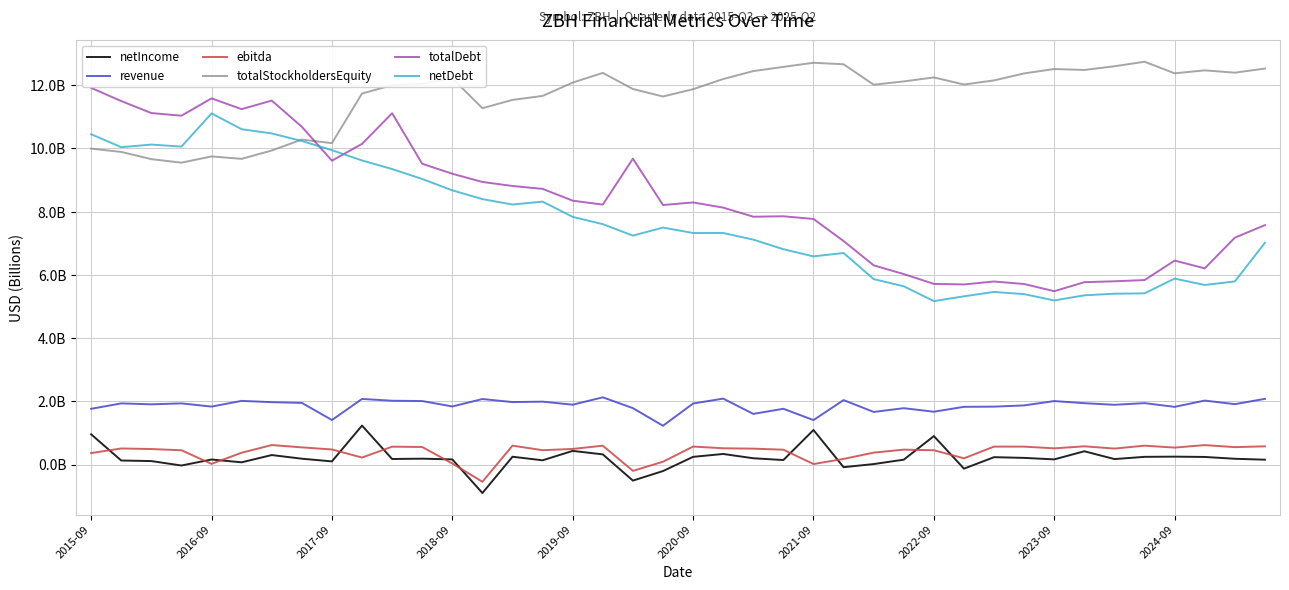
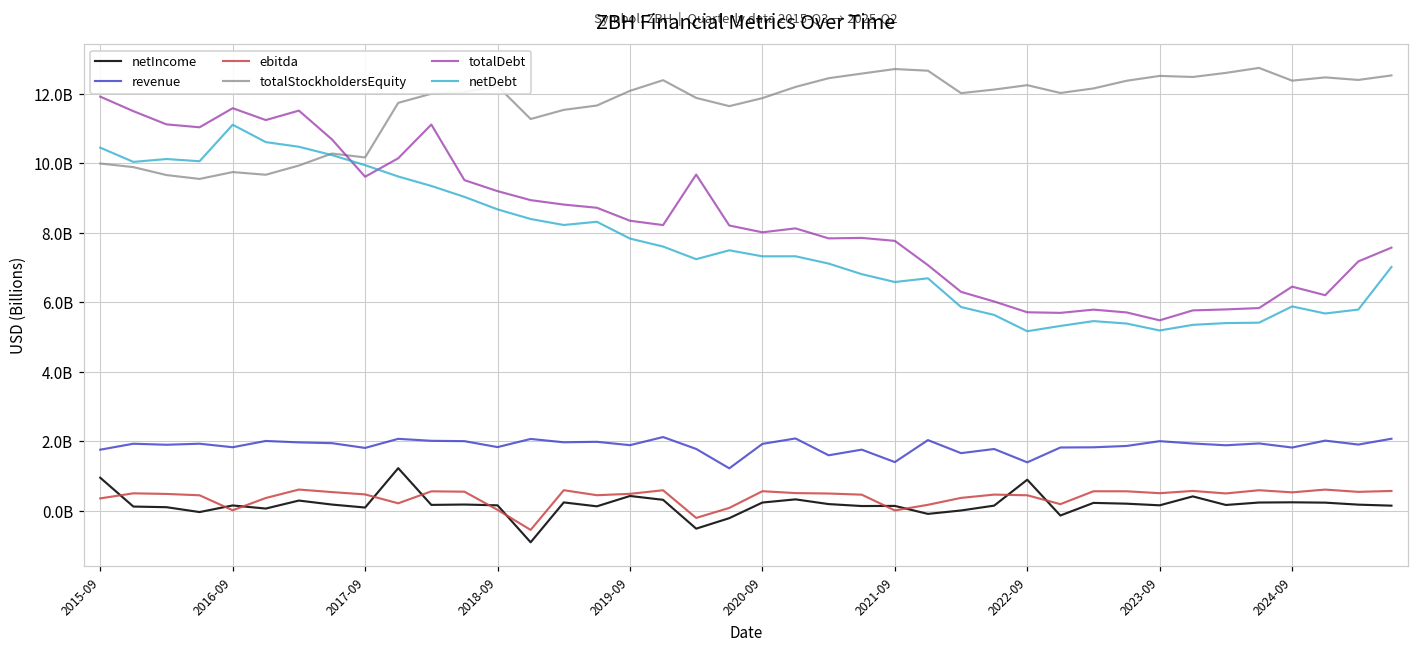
  {
    "netIncome": {
      "2015-09": 1000000000,
      "2016-09": 200000000,
      "2017-09": 100000000,
      "2018-09": 200000000,
      "2020-09": 200000000,
-     "2021-09": 1100000000,
+     "2021-09": 100000000,
      "2022-09": 900000000,
      "2023-09": 200000000,
      "2024-09": 200000000
    },
    "revenue": {
      "2015-09": 1800000000,
      "2016-09": 1800000000,
-     "2017-09": 1400000000,
+     "2017-09": 1800000000,
      "2018-09": 1800000000,
      "2019-09": 1900000000,
      "2020-09": 1900000000,
      "2021-09": 1400000000,
-     "2022-09": 1700000000,
+     "2022-09": 1400000000,
      "2023-09": 2000000000,
      "2024-09": 1800000000
    },
    "ebitda": {
      "2015-09": 400000000,
      "2016-09": 0,
      "2017-09": 500000000,
      "2018-09": 0,
      "2020-09": 600000000,
      "2021-09": 0,
      "2022-09": 500000000,
      "2023-09": 500000000,
      "2024-09": 500000000
    },
    "totalStockholdersEquity": {
      "2015-09": 10000000000,
      "2016-09": 9700000000,
      "2017-09": 10200000000,
      "2019-09": 12100000000,
      "2020-09": 11900000000,
      "2021-09": 12700000000,
      "2022-09": 12200000000,
      "2023-09": 12500000000,
      "2024-09": 12400000000
    },
    "totalDebt": {
      "2015-09": 11900000000,
      "2016-09": 11600000000,
      "2017-09": 9600000000,
      "2018-09": 9200000000,
      "2019-09": 8300000000,
-     "2020-09": 8300000000,
+     "2020-09": 8000000000,
      "2021-09": 7800000000,
      "2022-09": 5700000000,
      "2023-09": 5500000000,
      "2024-09": 6500000000
    },
    "netDebt": {
      "2015-09": 10400000000,
      "2016-09": 11100000000,
      "2017-09": 9900000000,
      "2018-09": 8700000000,
      "2019-09": 7800000000,
      "2020-09": 7300000000,
      "2021-09": 6600000000,
      "2022-09": 5200000000,
      "2023-09": 5200000000,
      "2024-09": 5900000000
    }
  }
